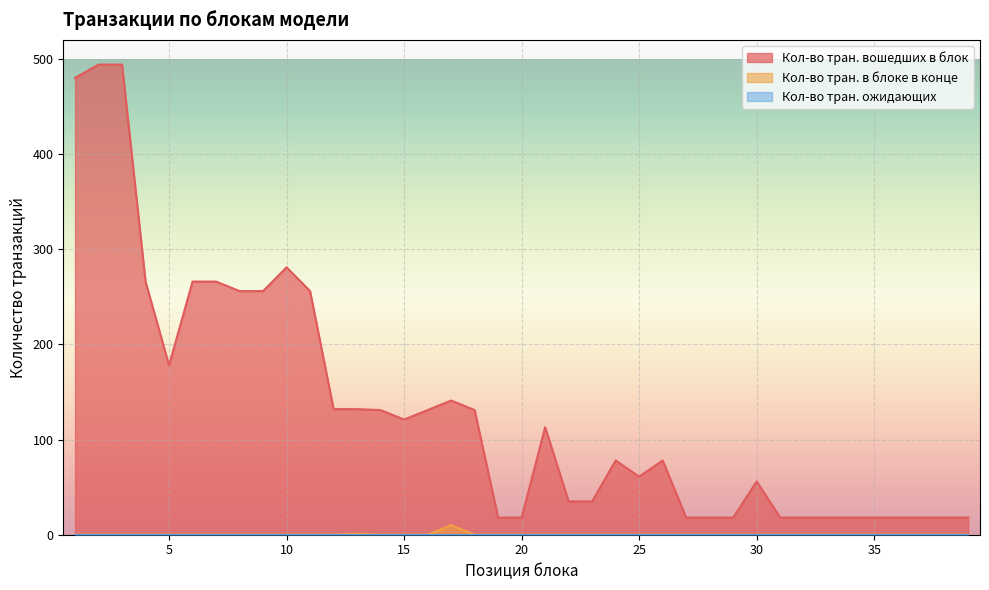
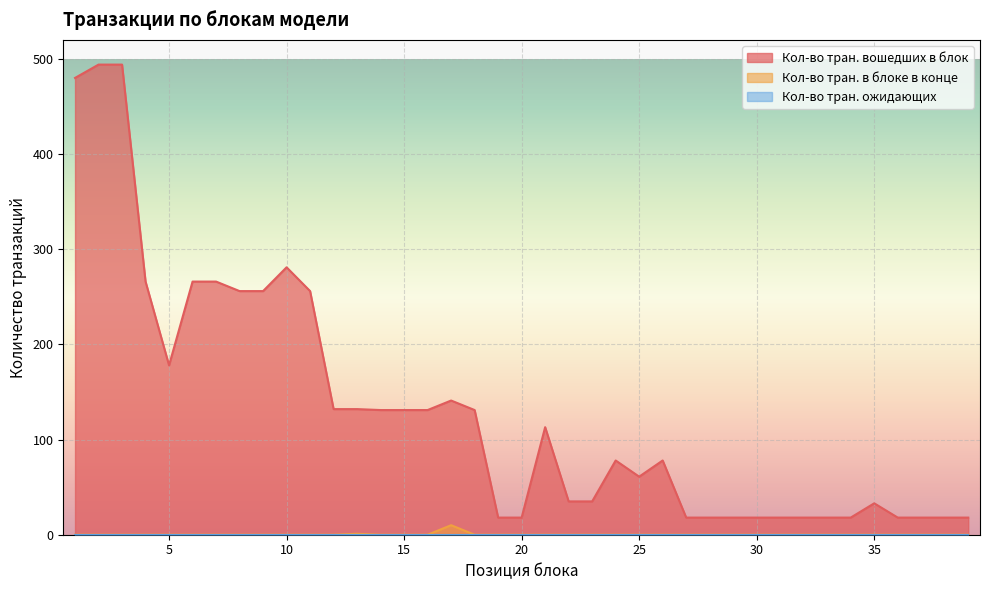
  {
    "Кол-во тран. вошедших в блок": {
      "5": 180,
      "10": 280,
-     "15": 120,
+     "15": 130,
      "20": 20,
      "25": 60,
-     "30": 60,
-     "35": 20
+     "30": 20,
+     "35": 30
    }
  }
